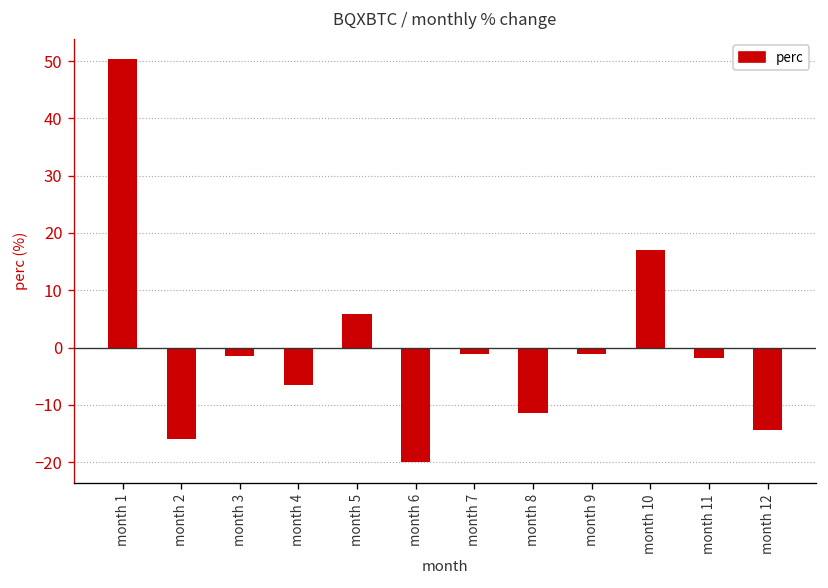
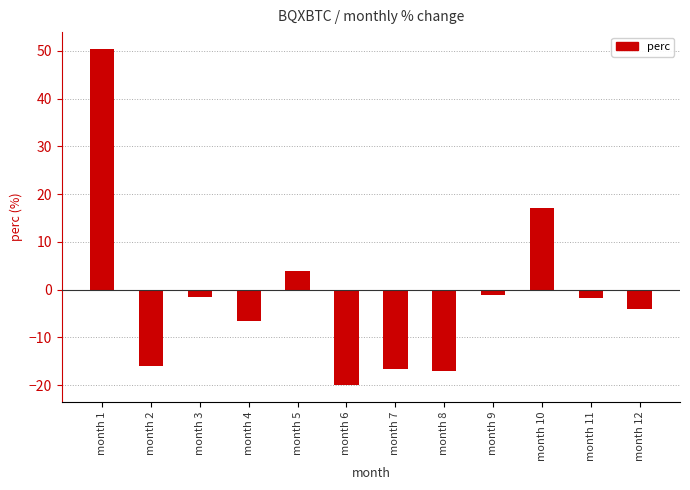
  {
    "month 1": 50,
    "month 2": -16,
    "month 3": -2,
    "month 4": -7,
-   "month 5": 6,
+   "month 5": 4,
    "month 6": -20,
-   "month 7": -1,
-   "month 8": -11,
+   "month 7": -17,
+   "month 8": -17,
    "month 9": -1,
    "month 10": 17,
    "month 11": -2,
-   "month 12": -14
+   "month 12": -4
  }
